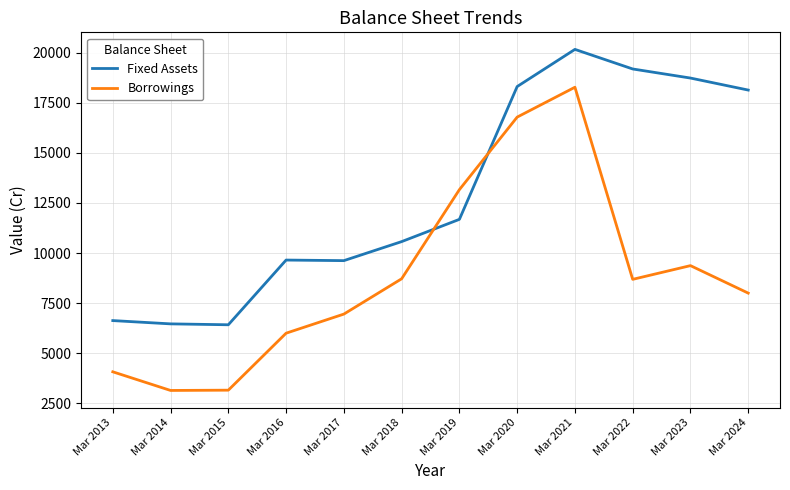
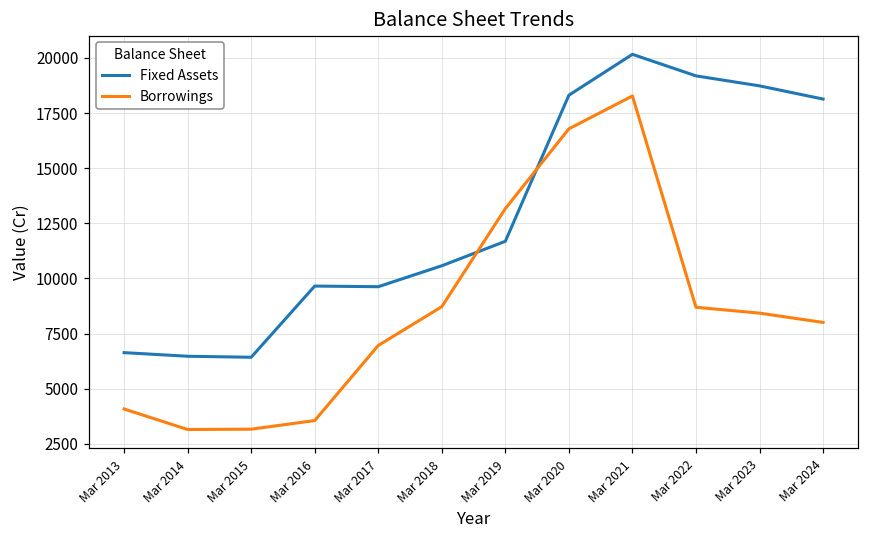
  {
    "Fixed Assets": {
      "Mar 2013": 6600,
      "Mar 2014": 6500,
      "Mar 2015": 6400,
      "Mar 2016": 9700,
      "Mar 2017": 9600,
      "Mar 2018": 10600,
      "Mar 2019": 11700,
      "Mar 2020": 18300,
      "Mar 2021": 20200,
      "Mar 2022": 19200,
      "Mar 2023": 18700,
      "Mar 2024": 18100
    },
    "Borrowings": {
      "Mar 2013": 4100,
      "Mar 2014": 3200,
      "Mar 2015": 3200,
-     "Mar 2016": 6000,
+     "Mar 2016": 3600,
      "Mar 2017": 7000,
      "Mar 2018": 8700,
      "Mar 2019": 13200,
      "Mar 2020": 16800,
      "Mar 2021": 18300,
      "Mar 2022": 8700,
-     "Mar 2023": 9400,
+     "Mar 2023": 8400,
      "Mar 2024": 8000
    }
  }
